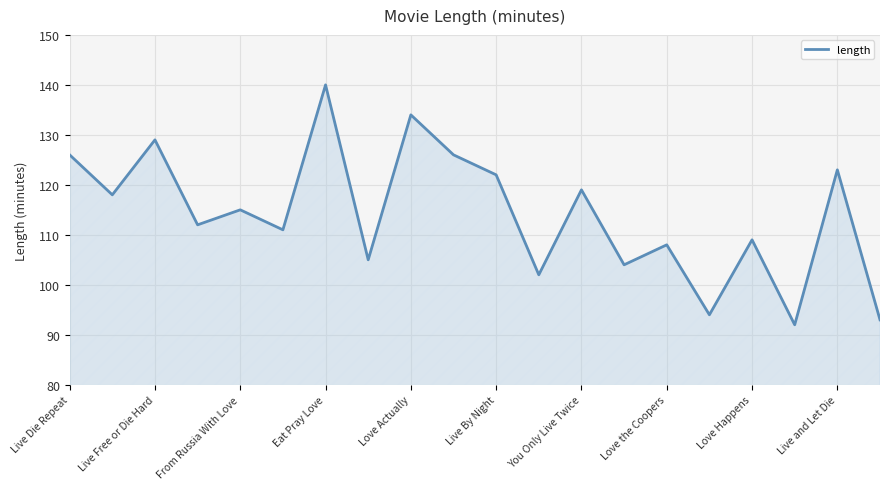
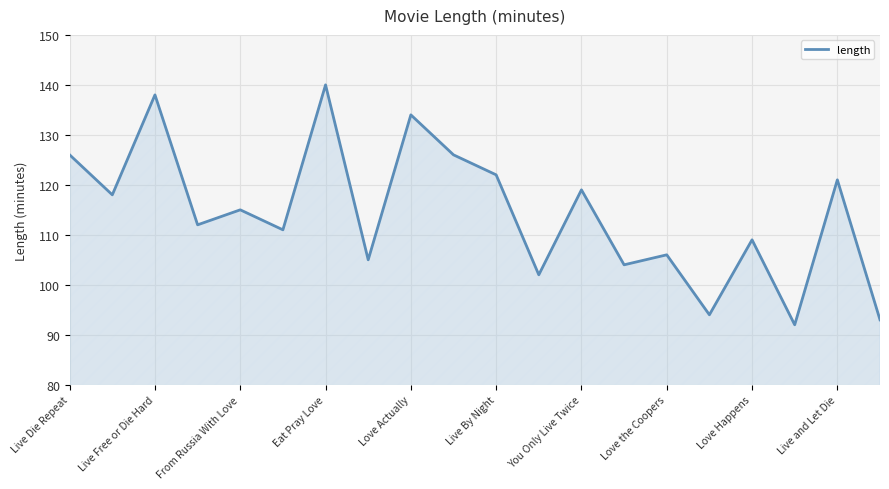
  {
    "Live Die Repeat": 126,
-   "Live Free or Die Hard": 129,
+   "Live Free or Die Hard": 138,
    "From Russia With Love": 115,
    "Eat Pray Love": 140,
    "Love Actually": 134,
    "Live By Night": 122,
    "You Only Live Twice": 119,
-   "Love the Coopers": 108,
+   "Love the Coopers": 106,
    "Love Happens": 109,
-   "Live and Let Die": 123
+   "Live and Let Die": 121
  }
